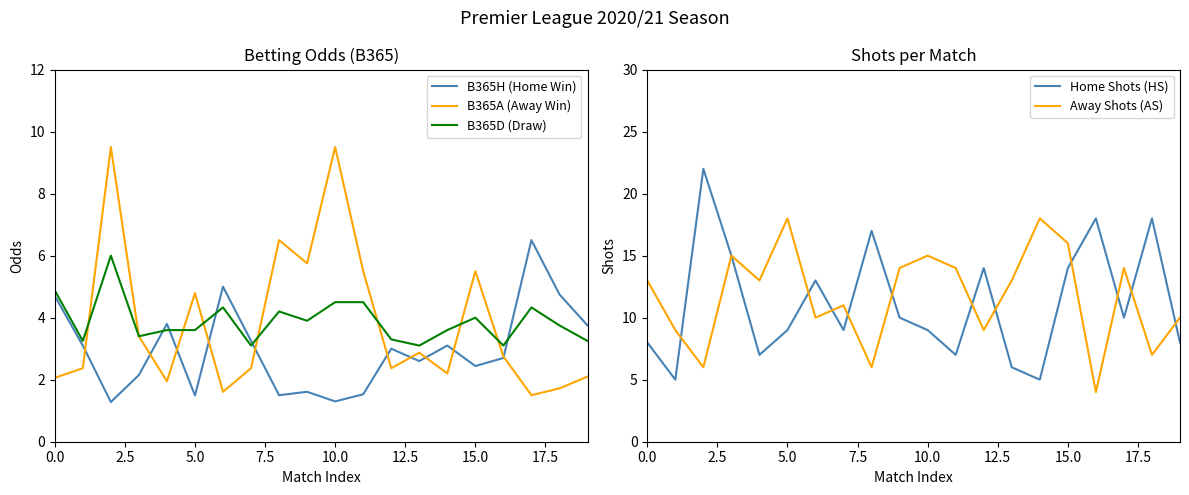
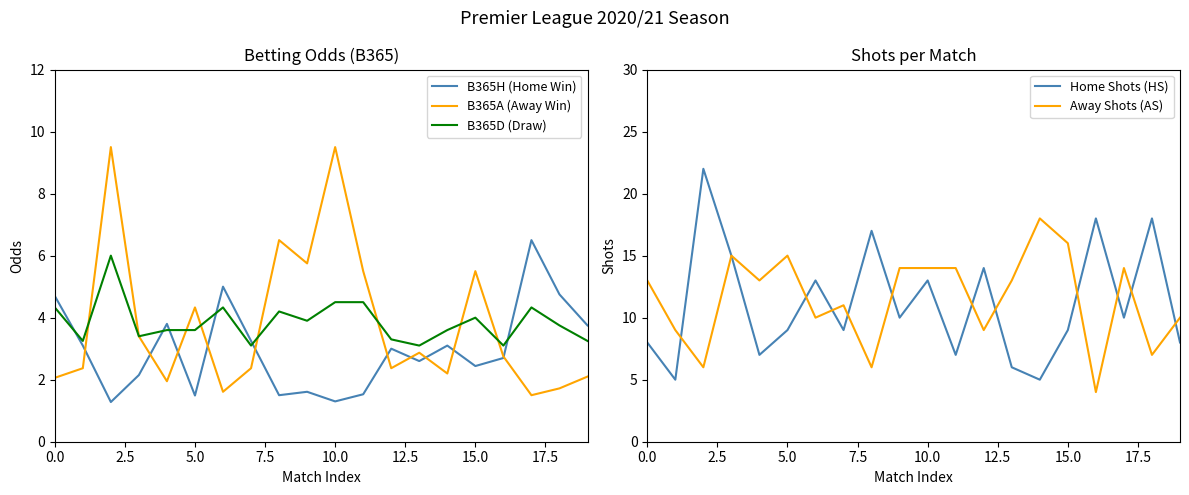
  {
    "Betting Odds (B365)": {
      "B365H (Home Win)": {
        "0.0": 4.7,
        "5.0": 1.5,
        "10.0": 1.3,
        "15.0": 2.4
      },
      "B365A (Away Win)": {
        "0.0": 2.1,
-       "5.0": 4.8,
+       "5.0": 4.3,
        "10.0": 9.5,
        "15.0": 5.5
      },
      "B365D (Draw)": {
-       "0.0": 4.9,
+       "0.0": 4.3,
        "5.0": 3.6,
        "10.0": 4.5,
        "15.0": 4.0
      }
    },
    "Shots per Match": {
      "Home Shots (HS)": {
        "0.0": 8,
        "5.0": 9,
-       "10.0": 9,
-       "15.0": 14
+       "10.0": 13,
+       "15.0": 9
      },
      "Away Shots (AS)": {
        "0.0": 13,
-       "5.0": 18,
-       "10.0": 15,
+       "5.0": 15,
+       "10.0": 14,
        "15.0": 16
      }
    }
  }
